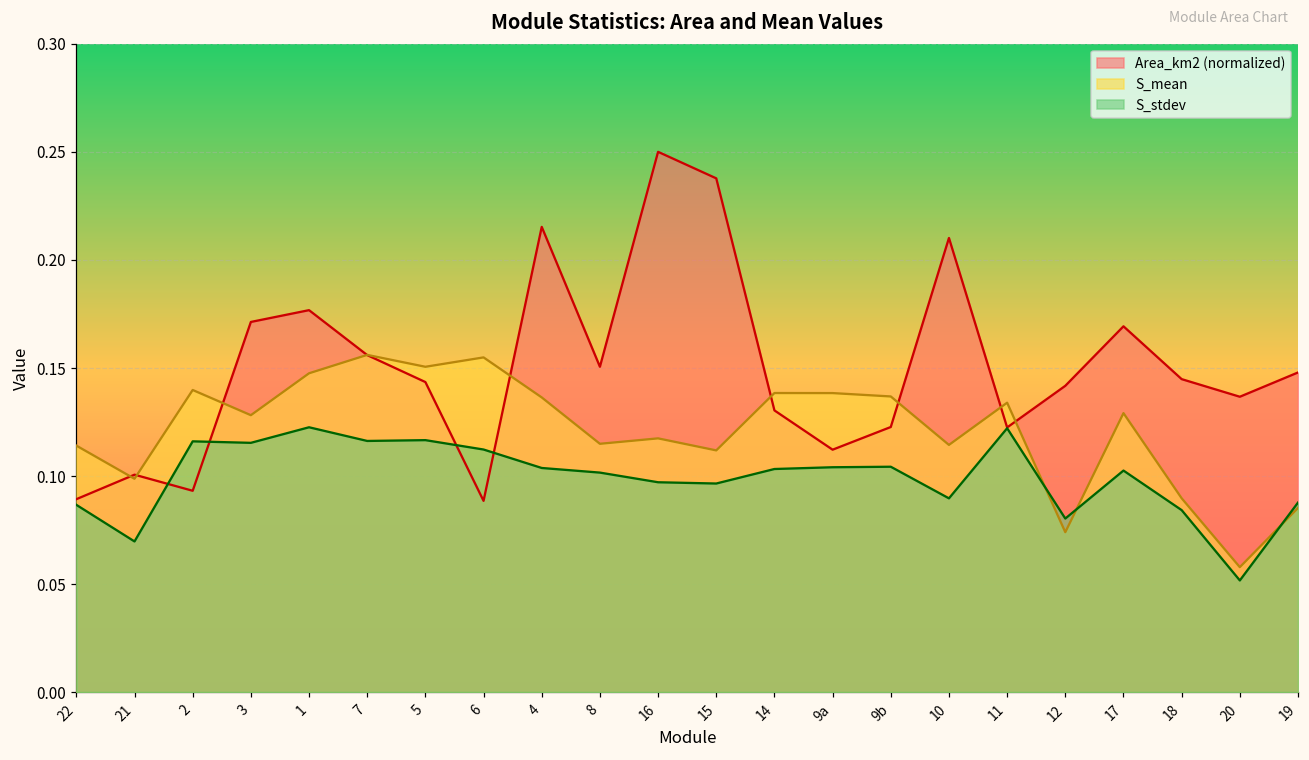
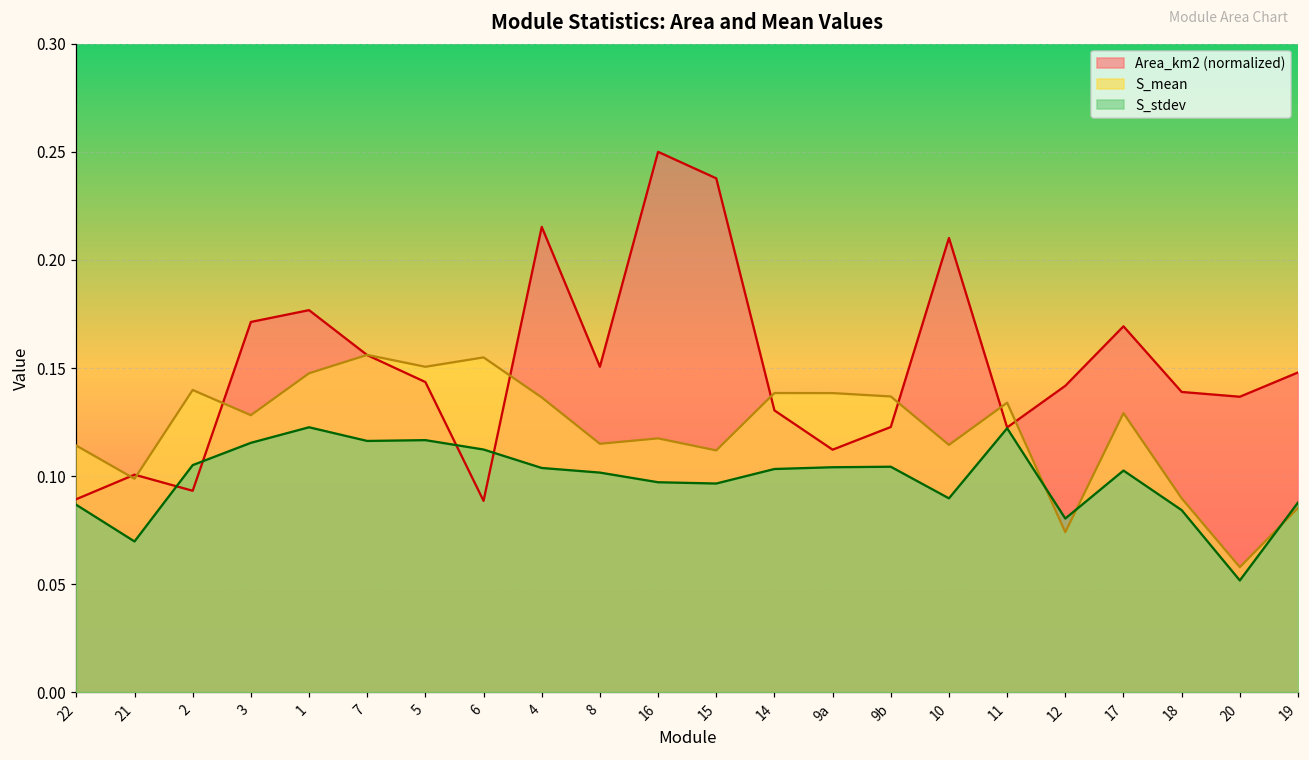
  {
    "Area_km2 (normalized)": {
      "22": 0.089,
      "21": 0.101,
      "2": 0.093,
      "3": 0.171,
      "1": 0.177,
      "5": 0.143,
      "6": 0.088,
      "4": 0.215,
      "8": 0.151,
      "16": 0.250,
      "15": 0.238,
      "14": 0.130,
      "9a": 0.112,
      "9b": 0.123,
      "10": 0.210,
      "12": 0.142,
      "17": 0.169,
-     "18": 0.145,
+     "18": 0.139,
      "20": 0.137,
      "19": 0.148
    },
    "S_mean": {
      "22": 0.114,
      "21": 0.099,
      "2": 0.140,
      "3": 0.128,
      "1": 0.148,
      "5": 0.151,
      "6": 0.155,
      "4": 0.136,
      "8": 0.115,
      "16": 0.117,
      "15": 0.112,
      "14": 0.138,
      "9a": 0.138,
      "9b": 0.137,
      "10": 0.114,
      "11": 0.134,
      "12": 0.074,
      "17": 0.129,
      "18": 0.090,
      "20": 0.058,
      "19": 0.085
    },
    "S_stdev": {
      "22": 0.087,
      "21": 0.070,
-     "2": 0.116,
+     "2": 0.105,
      "3": 0.115,
      "1": 0.123,
      "7": 0.116,
      "5": 0.117,
      "6": 0.112,
      "4": 0.104,
      "8": 0.102,
      "16": 0.097,
      "15": 0.097,
      "14": 0.103,
      "9a": 0.104,
      "9b": 0.104,
      "10": 0.090,
      "12": 0.080,
      "17": 0.103,
      "18": 0.084,
      "20": 0.052,
      "19": 0.088
    }
  }
